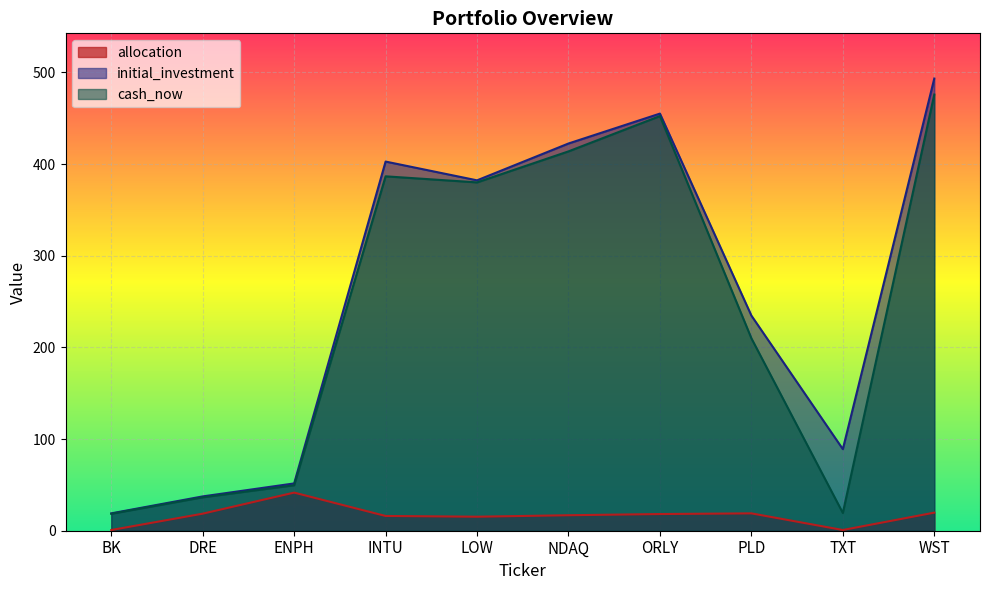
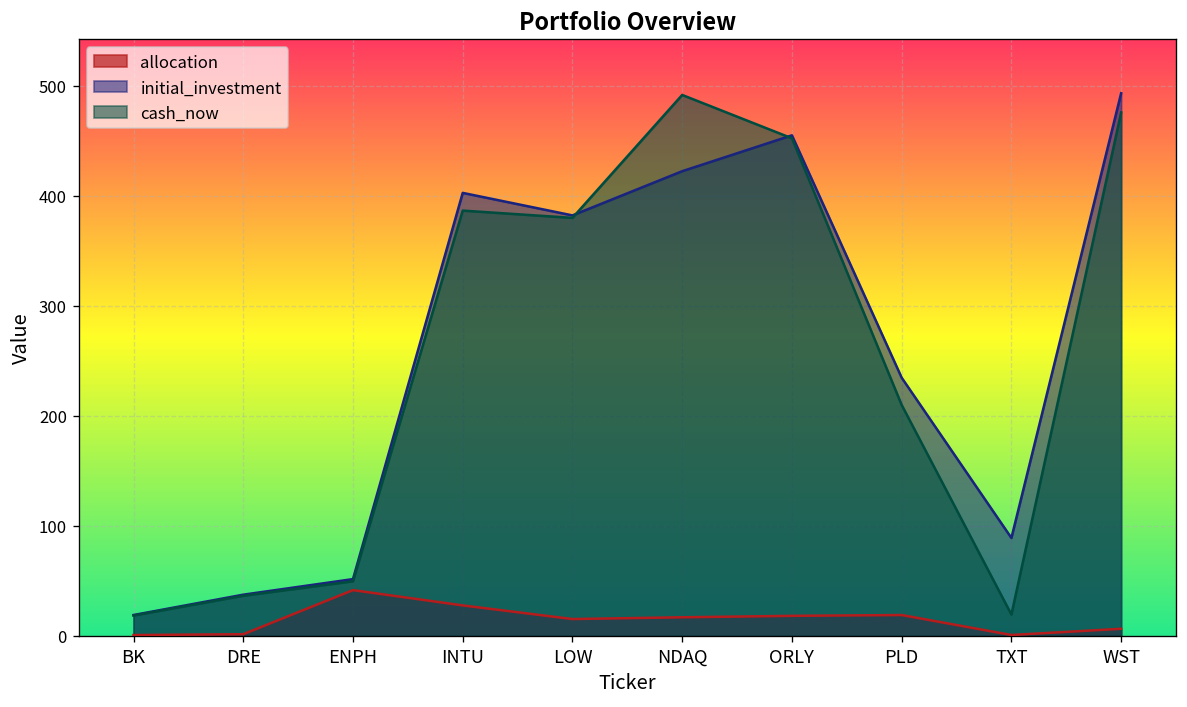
  {
    "allocation": {
      "BK": 0,
-     "DRE": 20,
+     "DRE": 0,
      "ENPH": 40,
-     "INTU": 20,
+     "INTU": 30,
      "LOW": 20,
      "NDAQ": 20,
      "ORLY": 20,
      "PLD": 20,
      "TXT": 0,
-     "WST": 20
+     "WST": 10
    },
    "initial_investment": {
      "INTU": 400,
      "NDAQ": 420,
      "PLD": 230,
      "TXT": 90,
      "WST": 490
    },
    "cash_now": {
      "INTU": 390,
-     "NDAQ": 410,
+     "NDAQ": 490,
      "PLD": 210,
      "TXT": 20,
      "WST": 480
    }
  }
